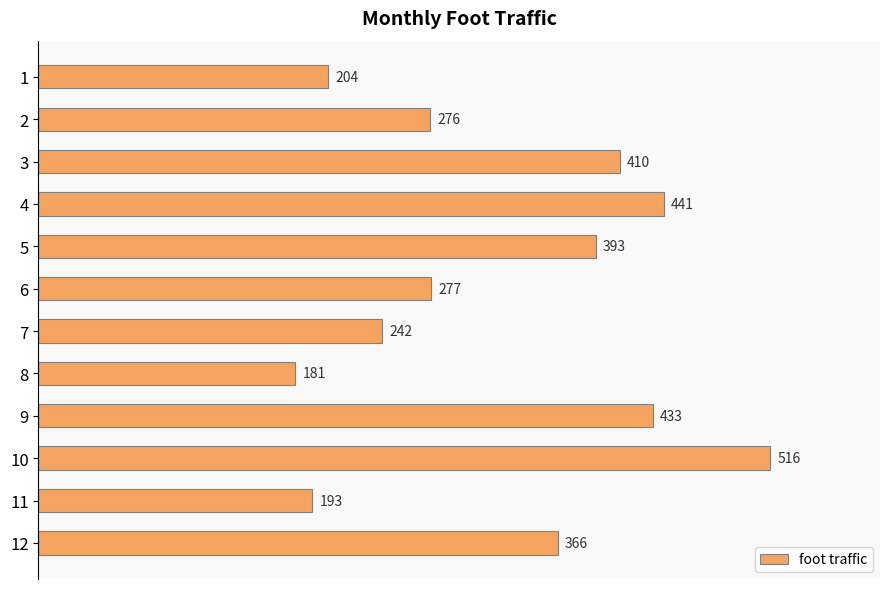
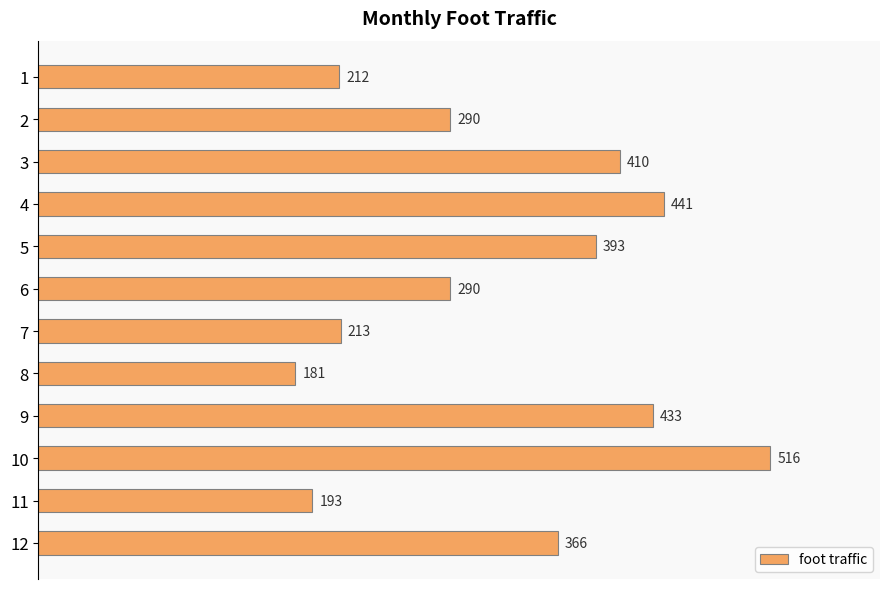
  {
-   "1": 204,
-   "2": 276,
+   "1": 212,
+   "2": 290,
    "3": 410,
    "4": 441,
    "5": 393,
-   "6": 277,
-   "7": 242,
+   "6": 290,
+   "7": 213,
    "8": 181,
    "9": 433,
    "10": 516,
    "11": 193,
    "12": 366
  }
